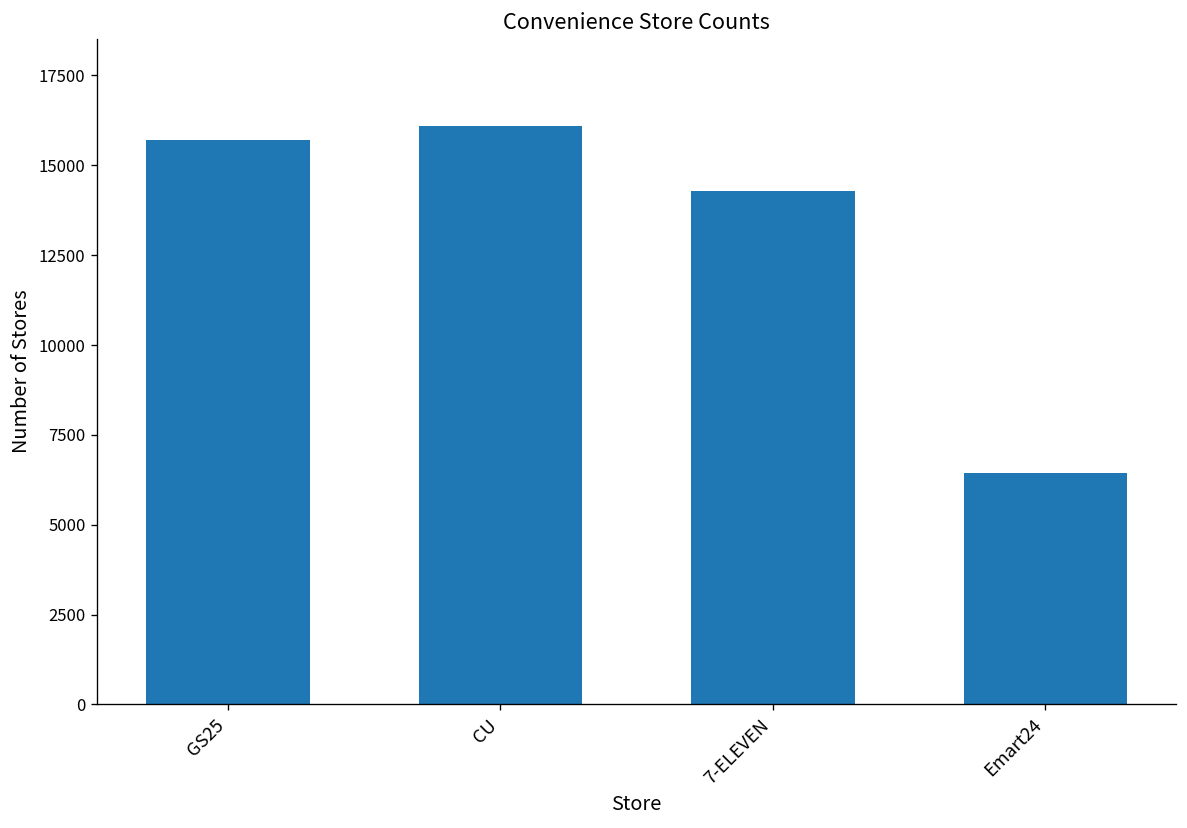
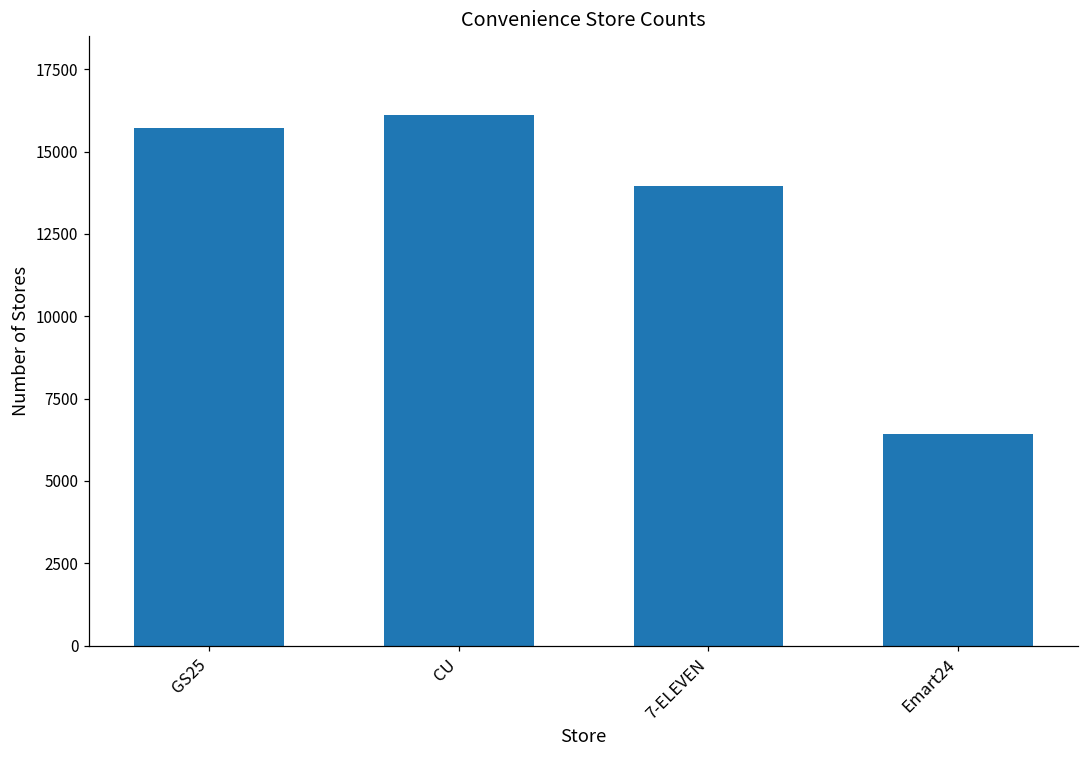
  {
    "GS25": 15700,
    "CU": 16100,
-   "7-ELEVEN": 14300,
+   "7-ELEVEN": 14000,
    "Emart24": 6400
  }
